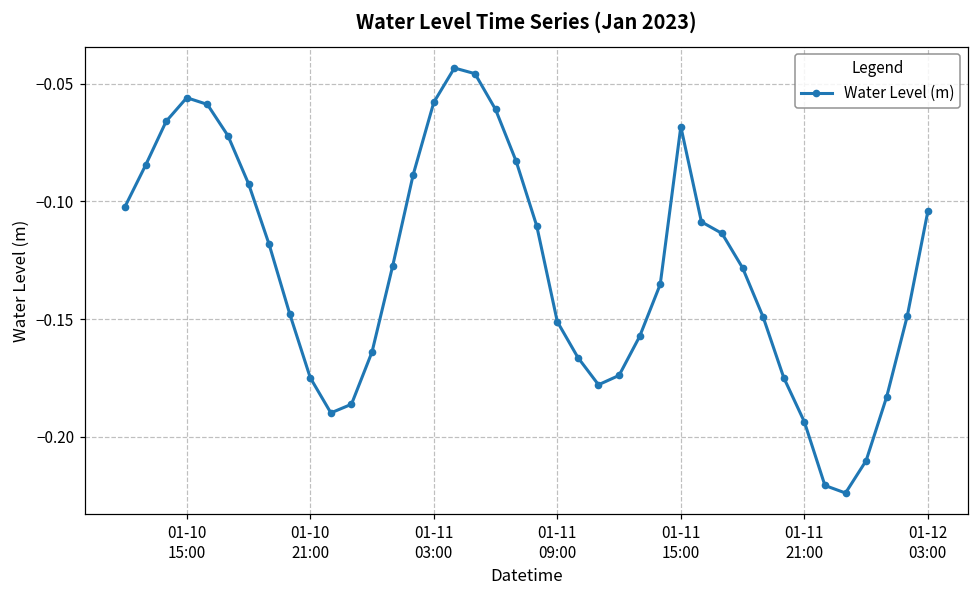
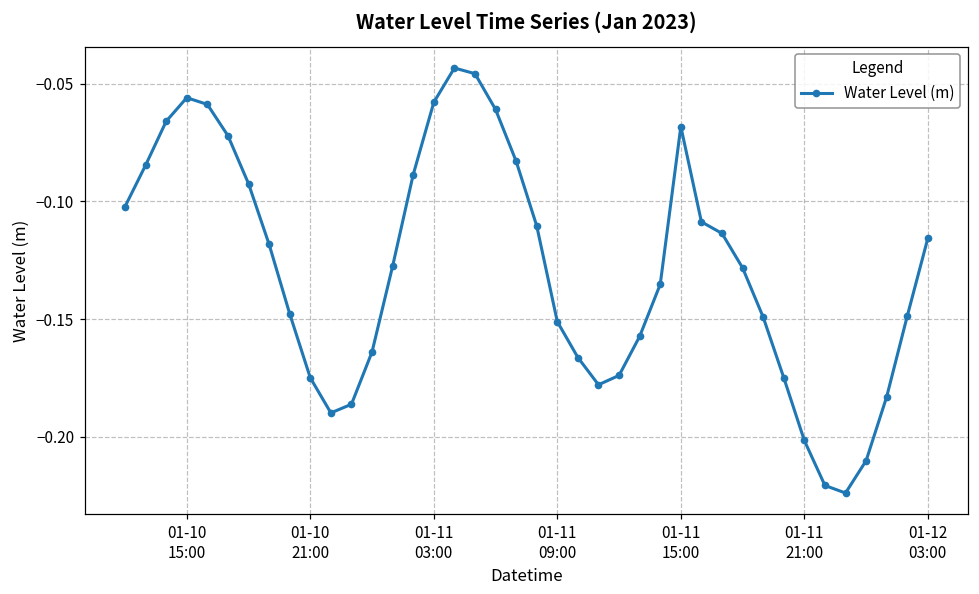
  {
    "01-10 15:00": -0.056,
    "01-10 21:00": -0.175,
    "01-11 03:00": -0.058,
    "01-11 09:00": -0.151,
    "01-11 15:00": -0.068,
-   "01-11 21:00": -0.194,
-   "01-12 03:00": -0.104
+   "01-11 21:00": -0.202,
+   "01-12 03:00": -0.116
  }
